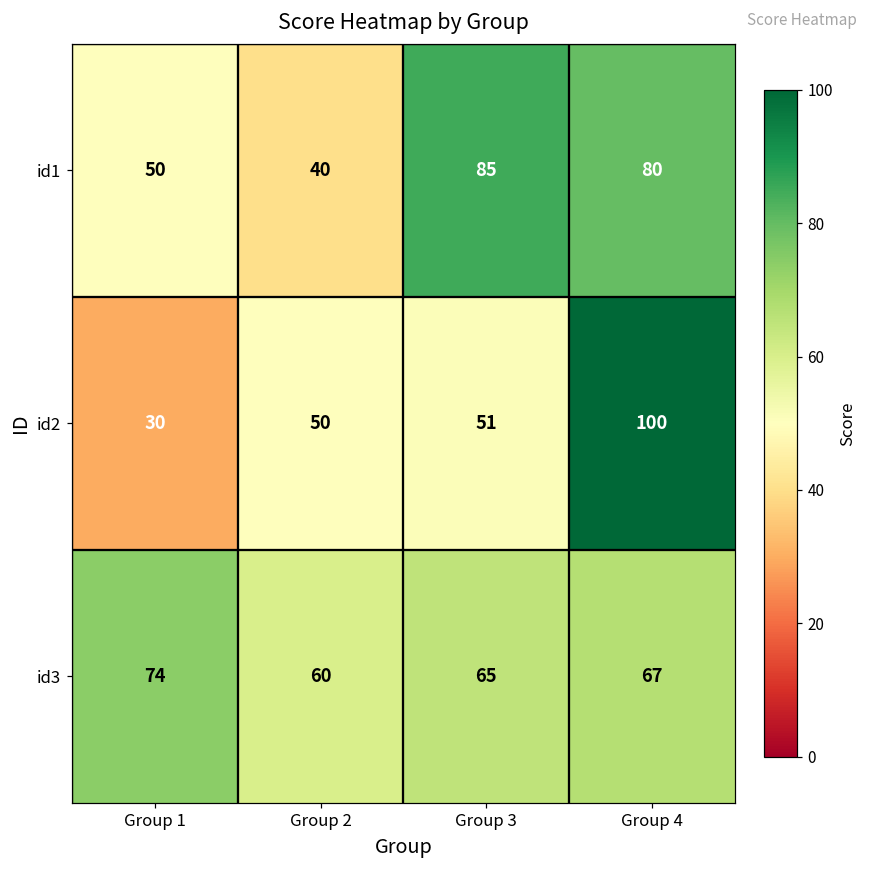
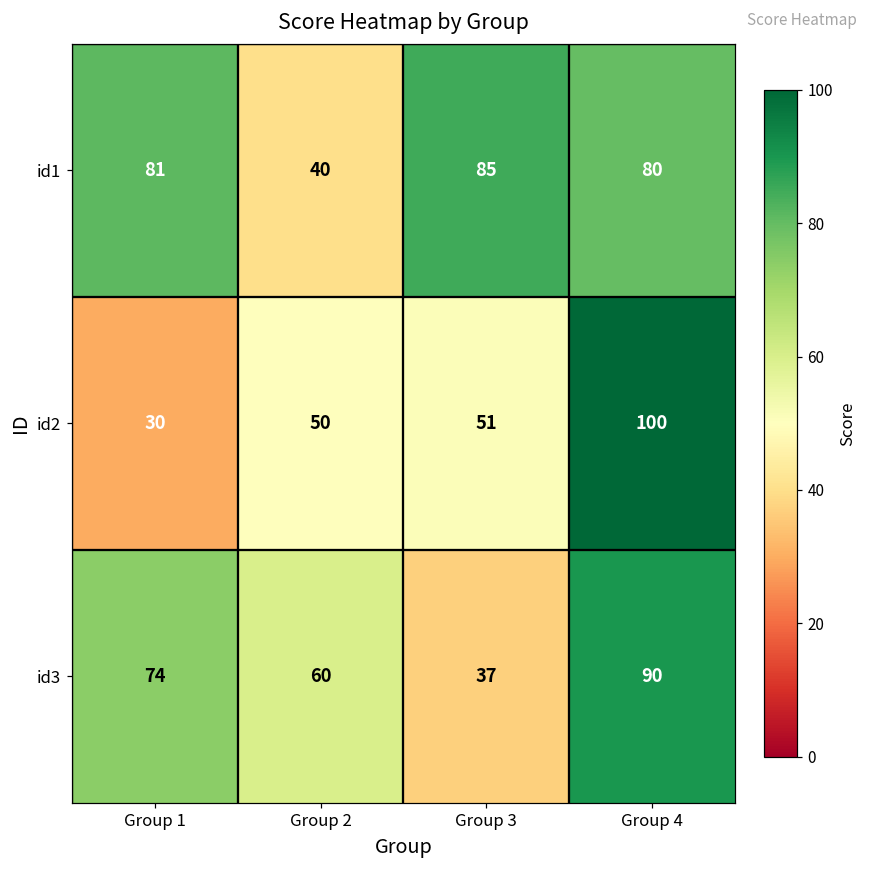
  {
    "id1": {
-     "Group 1": 50,
+     "Group 1": 81,
      "Group 2": 40,
      "Group 3": 85,
      "Group 4": 80
    },
    "id2": {
      "Group 1": 30,
      "Group 2": 50,
      "Group 3": 51,
      "Group 4": 100
    },
    "id3": {
      "Group 1": 74,
      "Group 2": 60,
-     "Group 3": 65,
-     "Group 4": 67
+     "Group 3": 37,
+     "Group 4": 90
    }
  }
